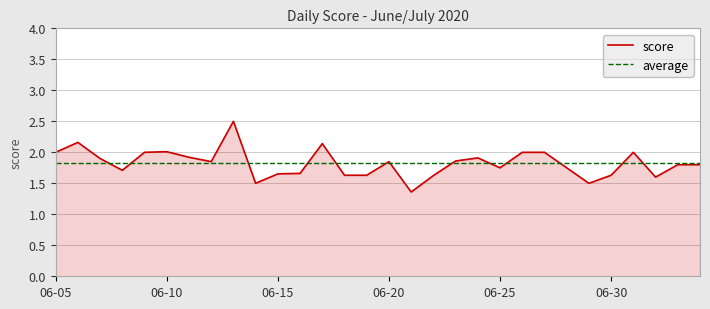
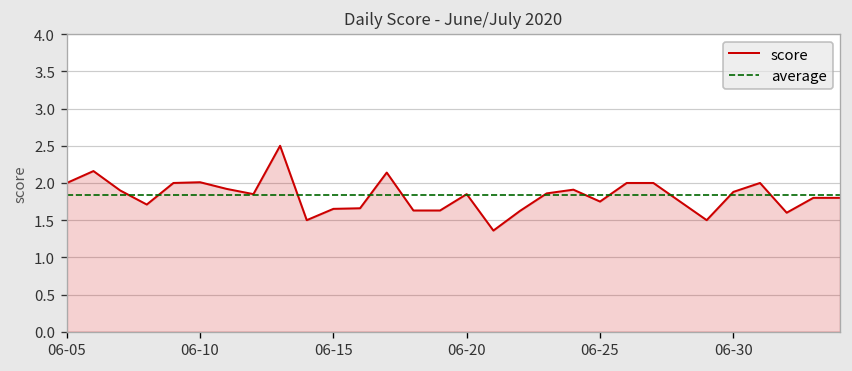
  {
    "06-05": 2.0,
    "06-10": 2.0,
    "06-15": 1.7,
    "06-20": 1.9,
    "06-25": 1.8,
-   "06-30": 1.6
+   "06-30": 1.9
  }
